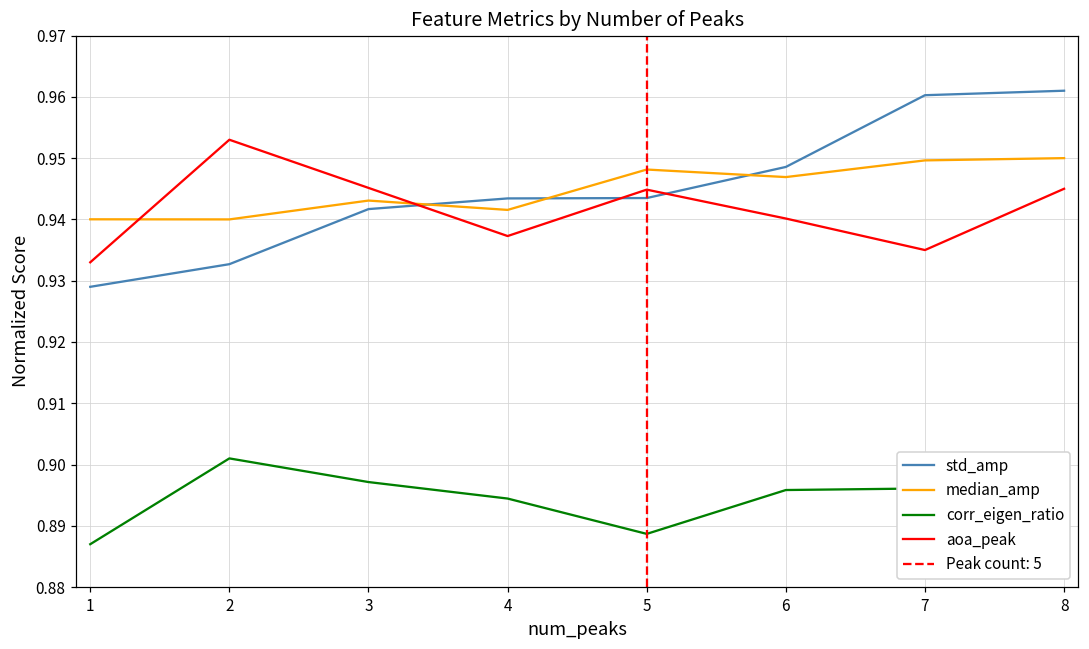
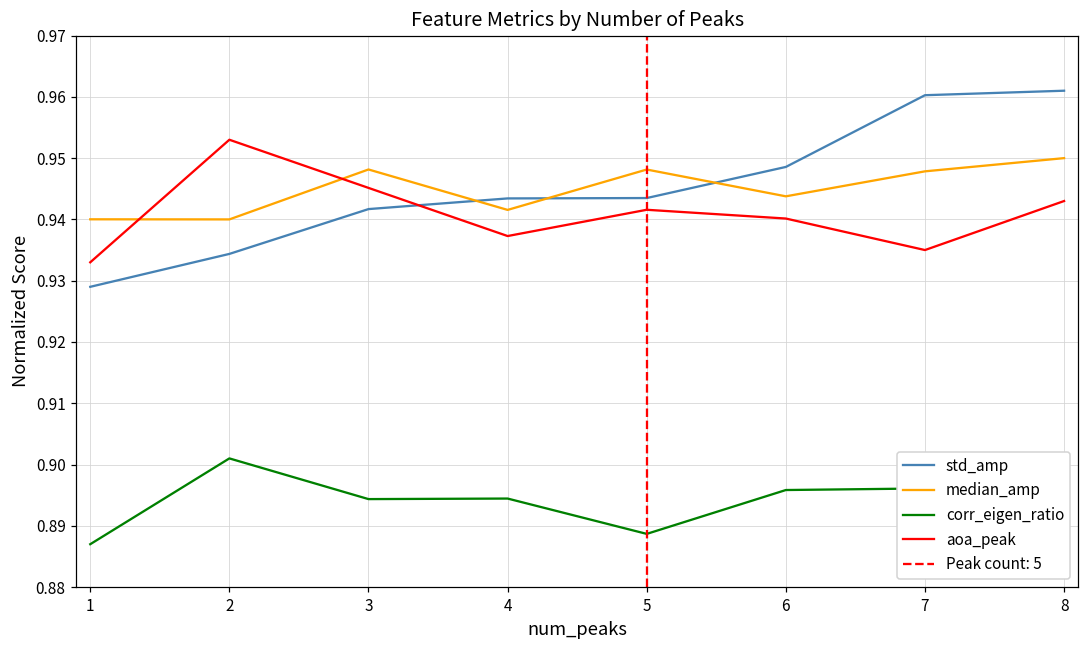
  {
    "std_amp": {
      "1": 0.929,
-     "2": 0.933,
+     "2": 0.934,
      "3": 0.942,
      "4": 0.943,
      "5": 0.943,
      "6": 0.949,
      "7": 0.960,
      "8": 0.961
    },
    "median_amp": {
      "1": 0.940,
      "2": 0.940,
-     "3": 0.943,
+     "3": 0.948,
      "4": 0.942,
      "5": 0.948,
-     "6": 0.947,
-     "7": 0.950,
+     "6": 0.944,
+     "7": 0.948,
      "8": 0.950
    },
    "corr_eigen_ratio": {
      "1": 0.887,
      "2": 0.901,
-     "3": 0.897,
+     "3": 0.894,
      "4": 0.894,
      "5": 0.889,
      "6": 0.896
    },
    "aoa_peak": {
      "1": 0.933,
      "2": 0.953,
      "3": 0.945,
      "4": 0.937,
-     "5": 0.945,
+     "5": 0.942,
      "6": 0.940,
      "7": 0.935,
-     "8": 0.945
+     "8": 0.943
    }
  }
